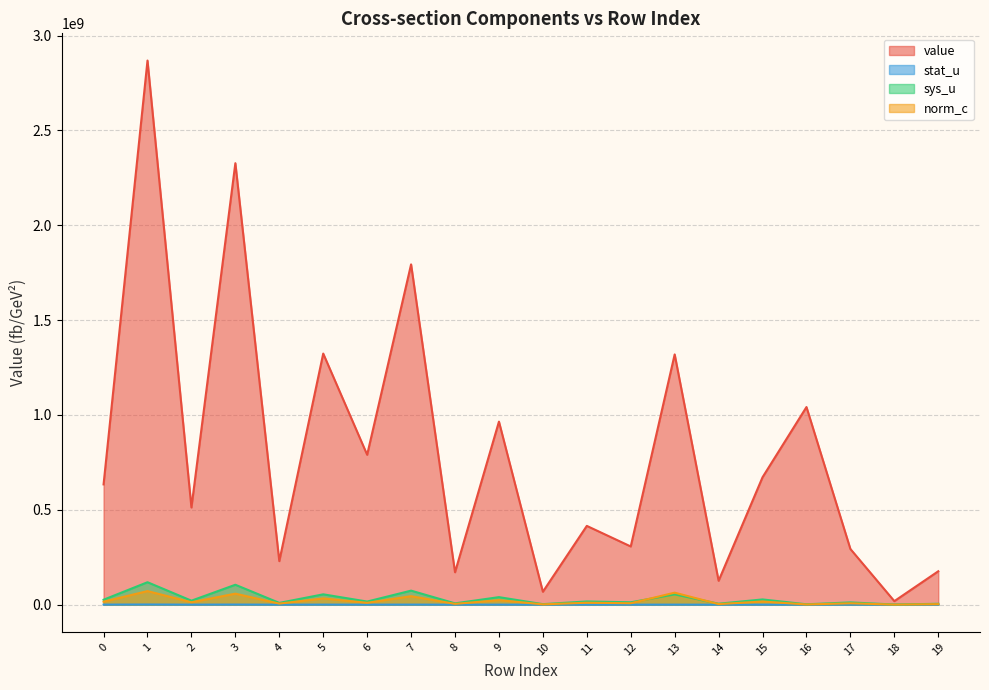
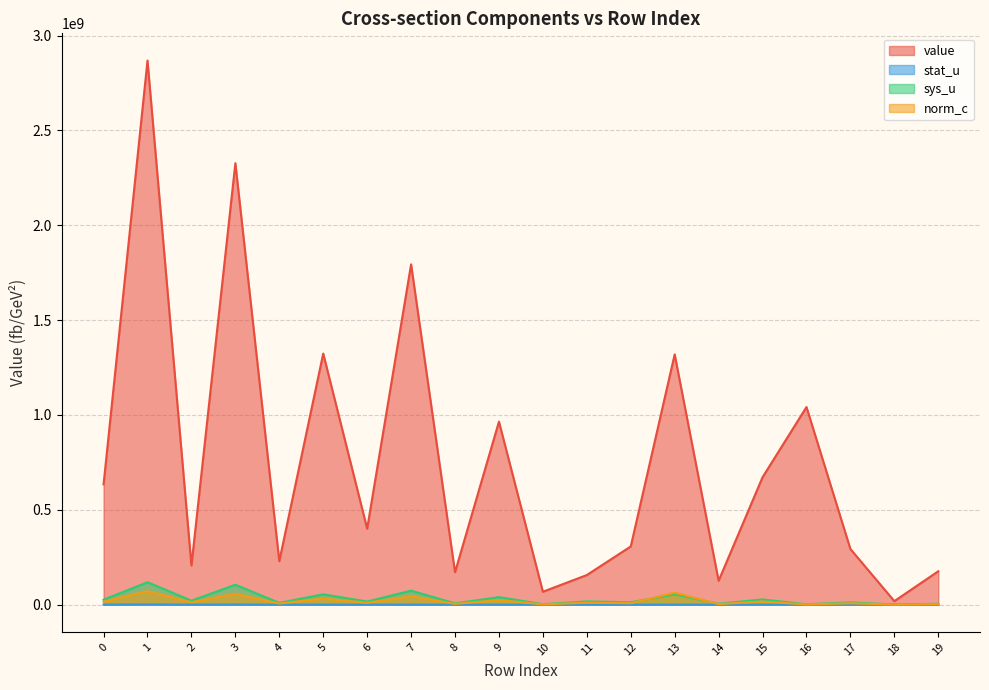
  {
    "value": {
      "0": 630000000,
      "1": 2870000000,
-     "2": 510000000,
+     "2": 210000000,
      "3": 2330000000,
      "4": 230000000,
      "5": 1320000000,
-     "6": 790000000,
+     "6": 400000000,
      "7": 1790000000,
      "8": 170000000,
      "9": 970000000,
      "10": 70000000,
-     "11": 420000000,
+     "11": 160000000,
      "12": 310000000,
      "13": 1320000000,
      "14": 130000000,
      "15": 670000000,
      "16": 1040000000,
      "17": 290000000,
      "18": 20000000,
      "19": 180000000
    },
    "stat_u": {
      "0": 0,
      "1": 0,
      "3": 0,
      "5": 0,
      "7": 0,
      "9": 0,
      "13": 0,
      "15": 0
    },
    "sys_u": {
      "1": 120000000,
      "3": 110000000,
      "5": 50000000,
      "7": 70000000,
      "9": 40000000
    },
    "norm_c": {
      "1": 70000000,
      "3": 60000000,
      "5": 30000000,
      "7": 40000000,
      "9": 20000000
    }
  }
